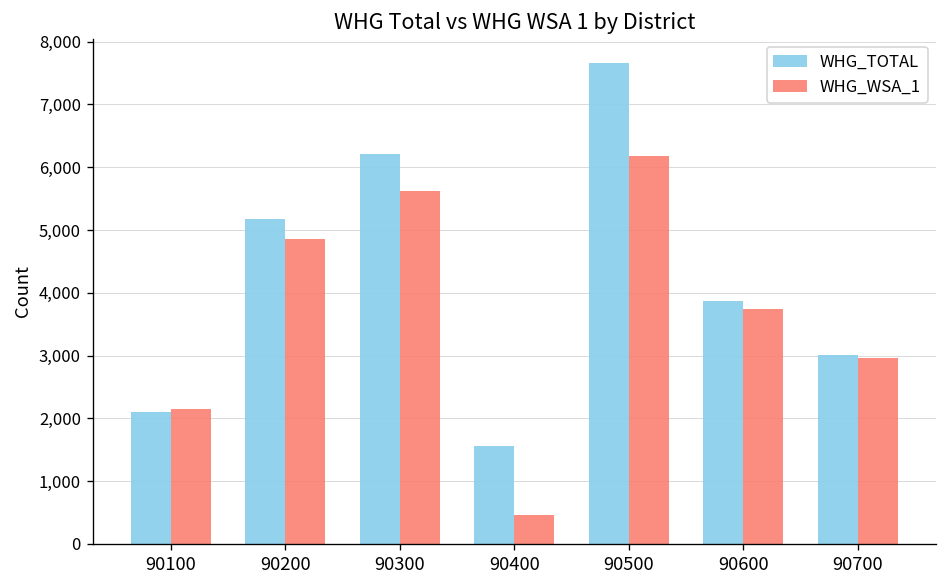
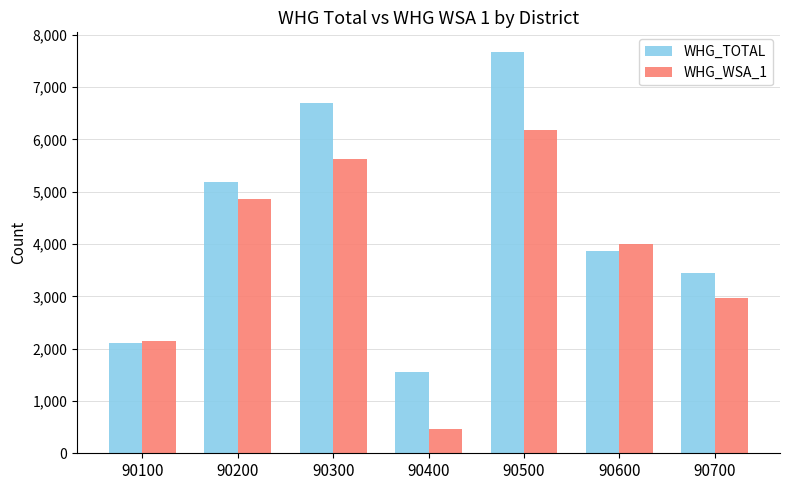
  {
    "WHG_TOTAL": {
      "90100": "2,100",
      "90200": "5,200",
-     "90300": "6,200",
+     "90300": "6,700",
      "90400": "1,600",
      "90500": "7,700",
      "90600": "3,900",
-     "90700": "3,000"
+     "90700": "3,500"
    },
    "WHG_WSA_1": {
      "90100": "2,100",
      "90200": "4,900",
      "90300": "5,600",
      "90400": "500",
      "90500": "6,200",
-     "90600": "3,700",
+     "90600": "4,000",
      "90700": "3,000"
    }
  }
